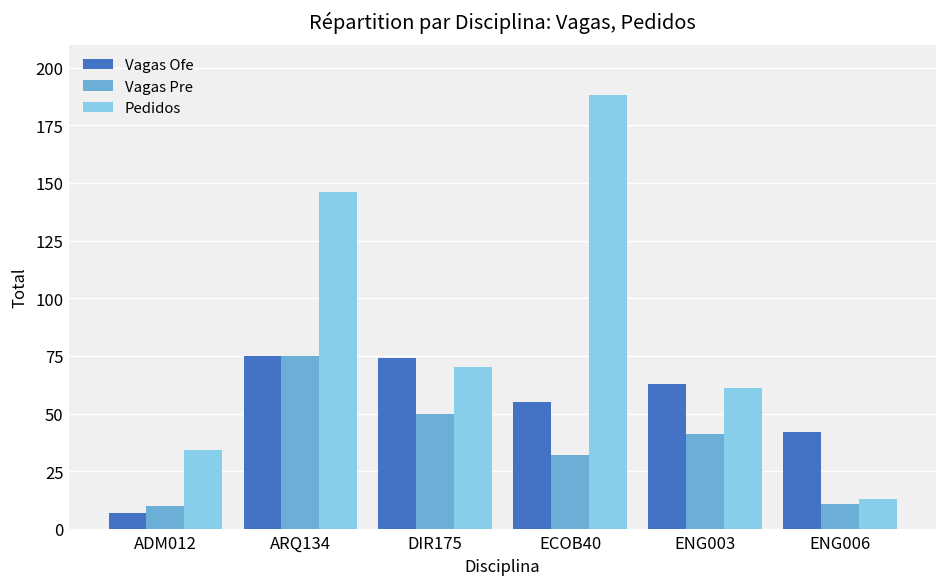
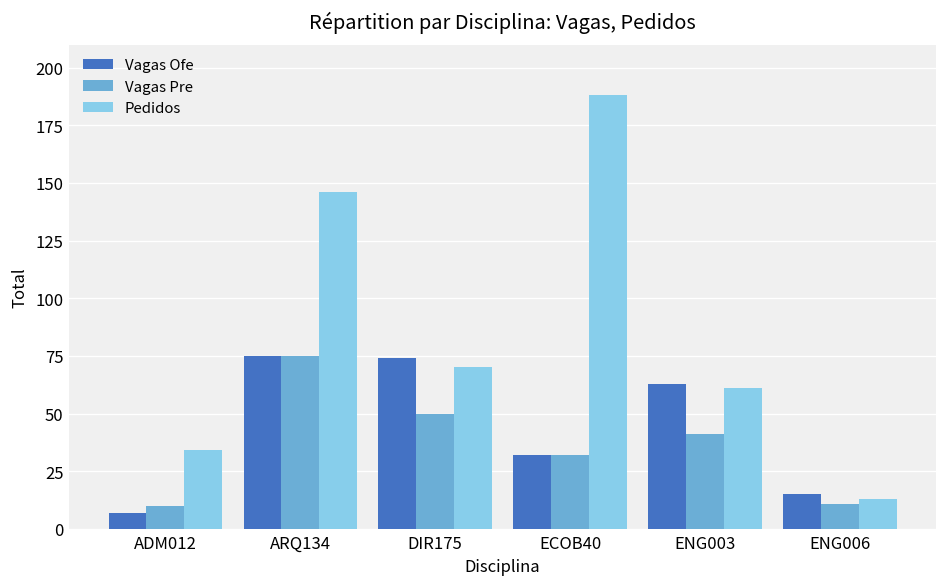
  {
    "Vagas Ofe": {
      "ADM012": 7,
      "ARQ134": 75,
      "DIR175": 74,
-     "ECOB40": 55,
+     "ECOB40": 32,
      "ENG003": 63,
-     "ENG006": 42
+     "ENG006": 15
    }
  }
